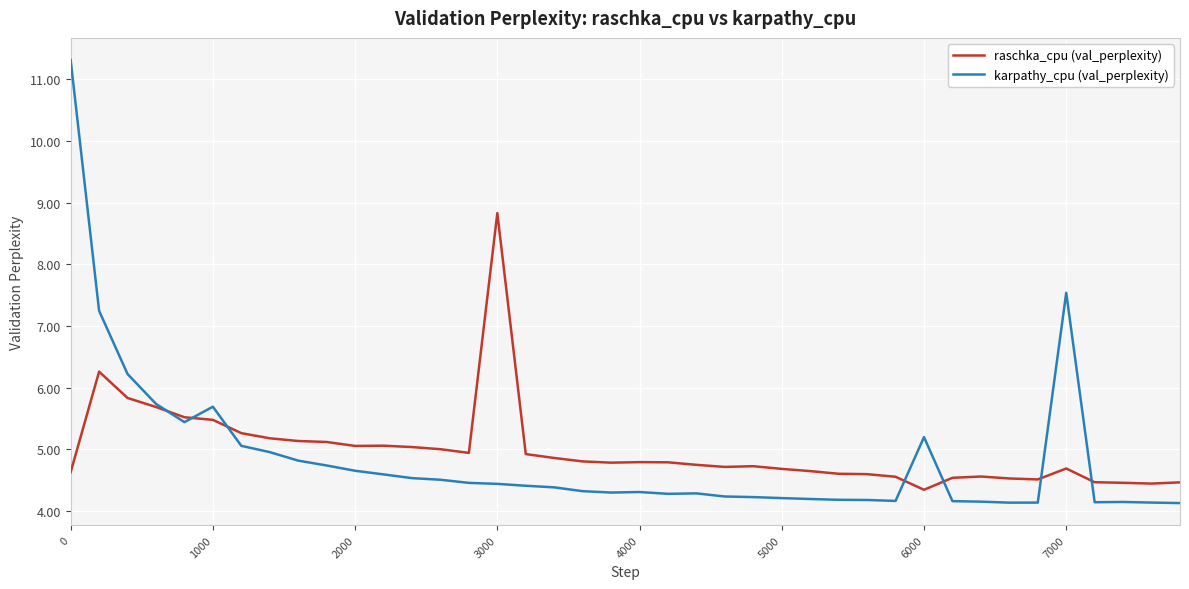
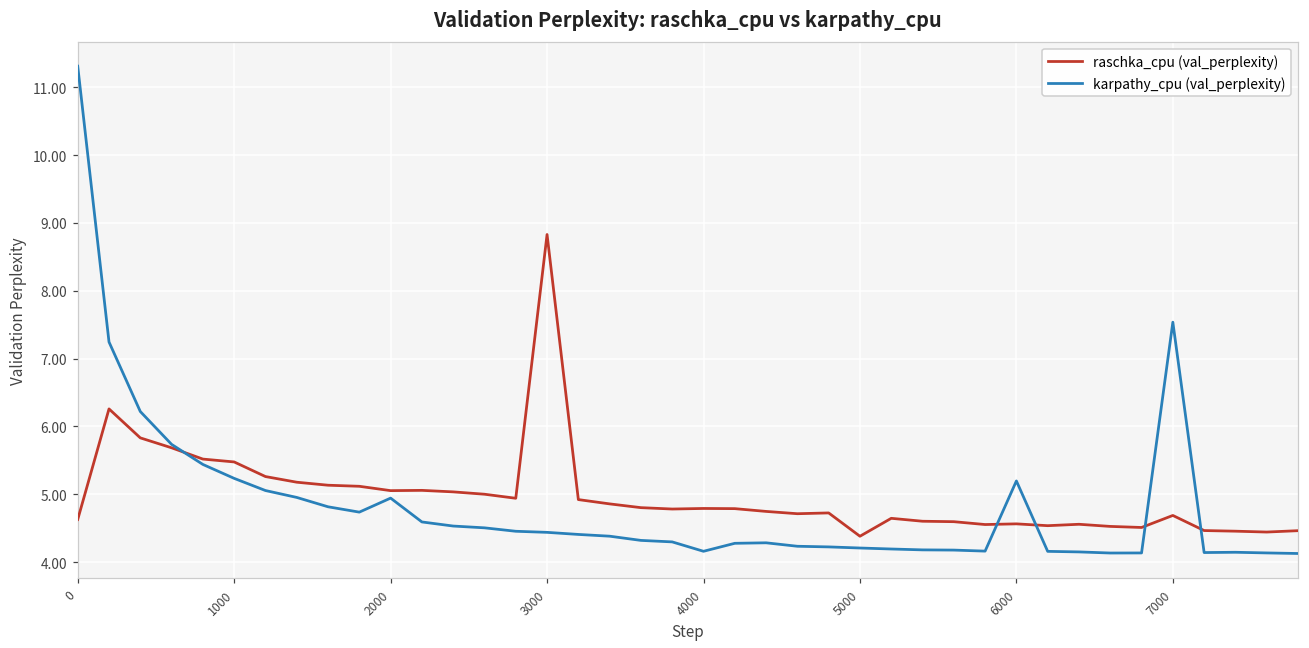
  {
    "raschka_cpu (val_perplexity)": {
      "0": 4.6,
      "1000": 5.5,
      "2000": 5.1,
      "3000": 8.8,
      "4000": 4.8,
-     "5000": 4.7,
-     "6000": 4.3,
+     "5000": 4.4,
+     "6000": 4.6,
      "7000": 4.7
    },
    "karpathy_cpu (val_perplexity)": {
      "0": 11.3,
-     "1000": 5.7,
-     "2000": 4.7,
+     "1000": 5.2,
+     "2000": 4.9,
      "3000": 4.4,
-     "4000": 4.3,
+     "4000": 4.2,
      "5000": 4.2,
      "6000": 5.2,
      "7000": 7.5
    }
  }
